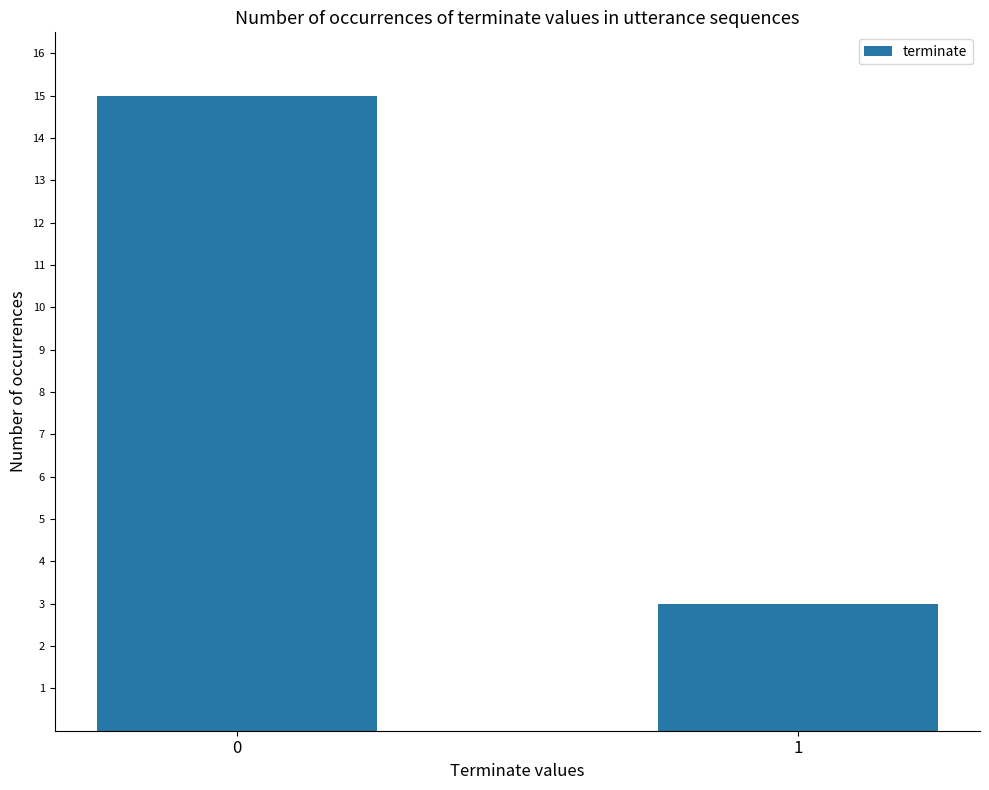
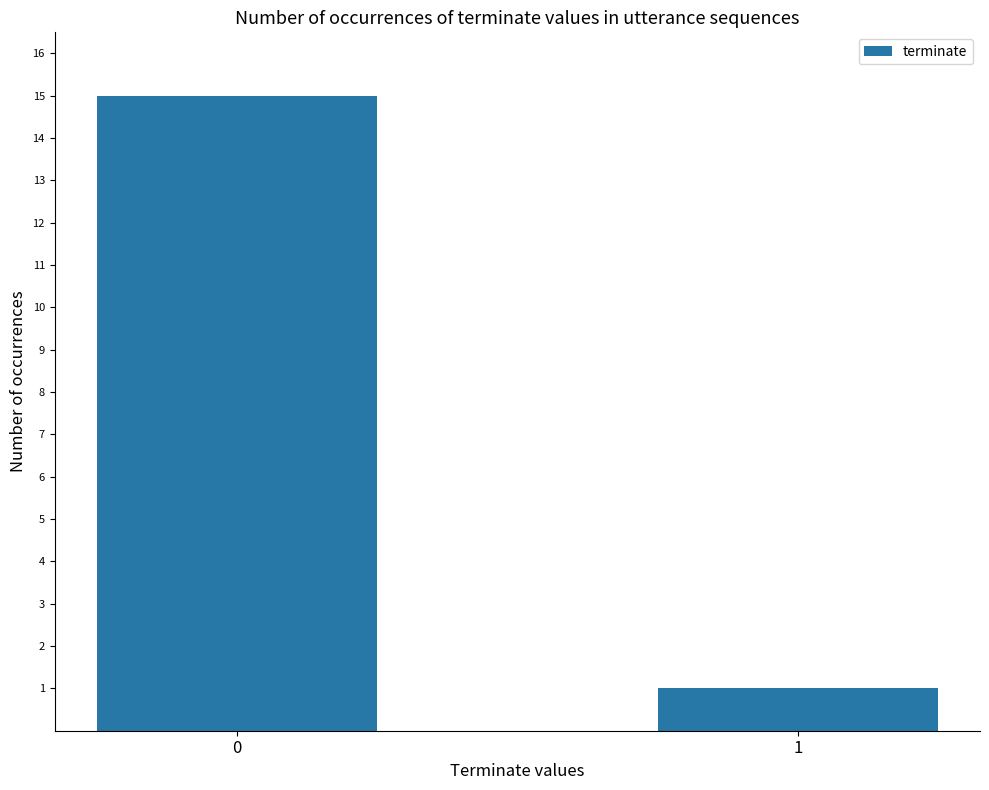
  {
    "0": 15,
-   "1": 3
+   "1": 1
  }
